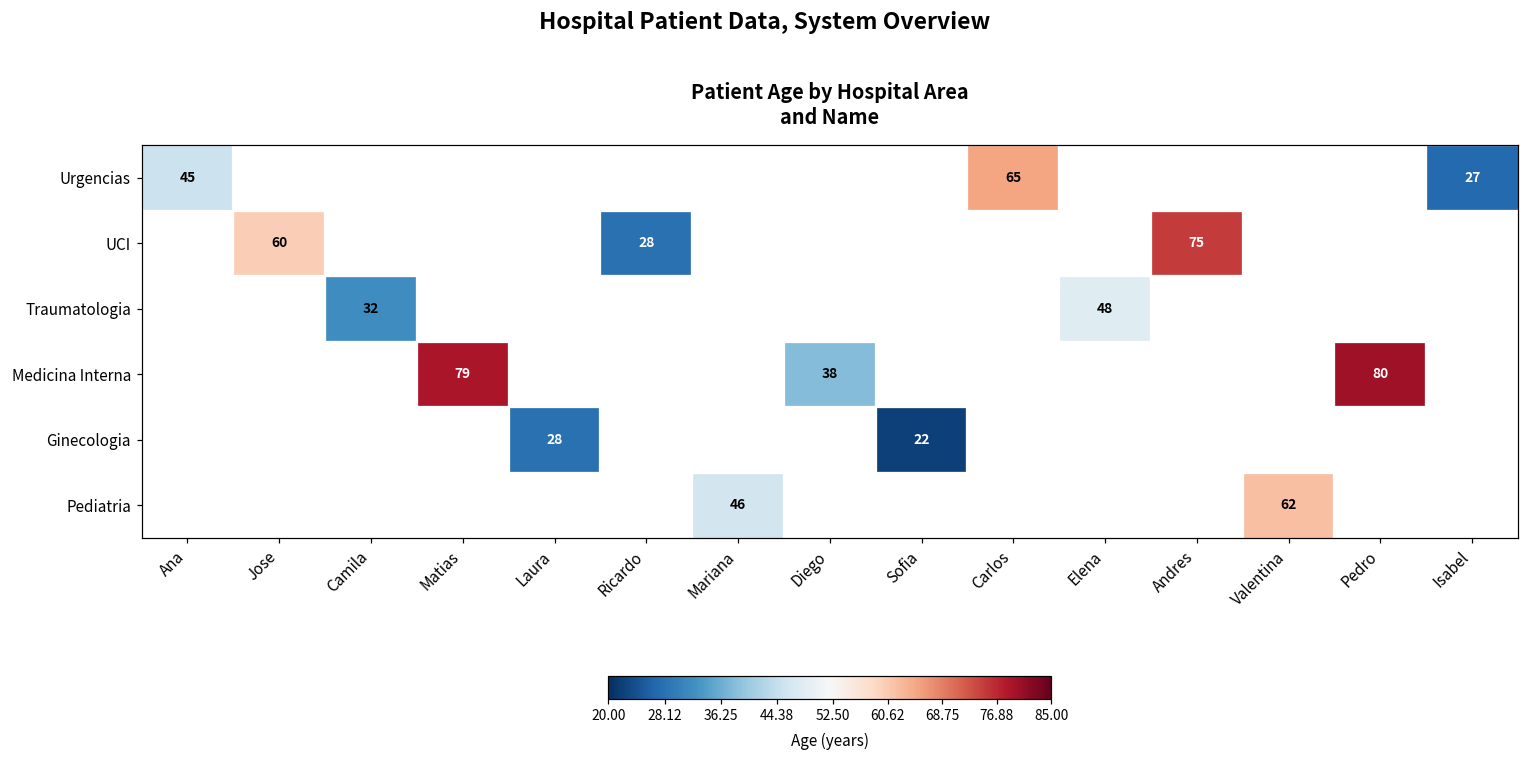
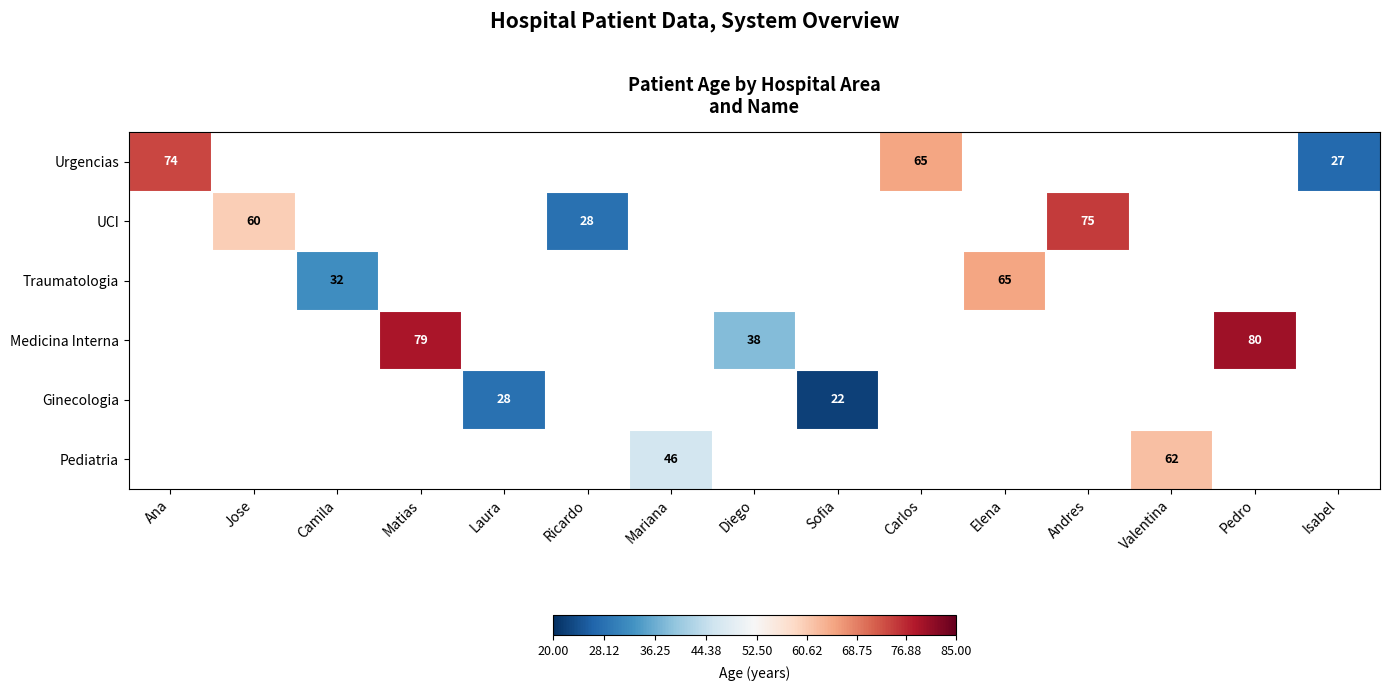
  {
    "Urgencias": {
-     "Ana": 45,
+     "Ana": 74,
      "Carlos": 65,
      "Isabel": 27
    },
    "UCI": {
      "Jose": 60,
      "Ricardo": 28,
      "Andres": 75
    },
    "Traumatologia": {
      "Camila": 32,
-     "Elena": 48
+     "Elena": 65
    },
    "Medicina Interna": {
      "Matias": 79,
      "Diego": 38,
      "Pedro": 80
    },
    "Ginecologia": {
      "Laura": 28,
      "Sofia": 22
    },
    "Pediatria": {
      "Mariana": 46,
      "Valentina": 62
    }
  }
